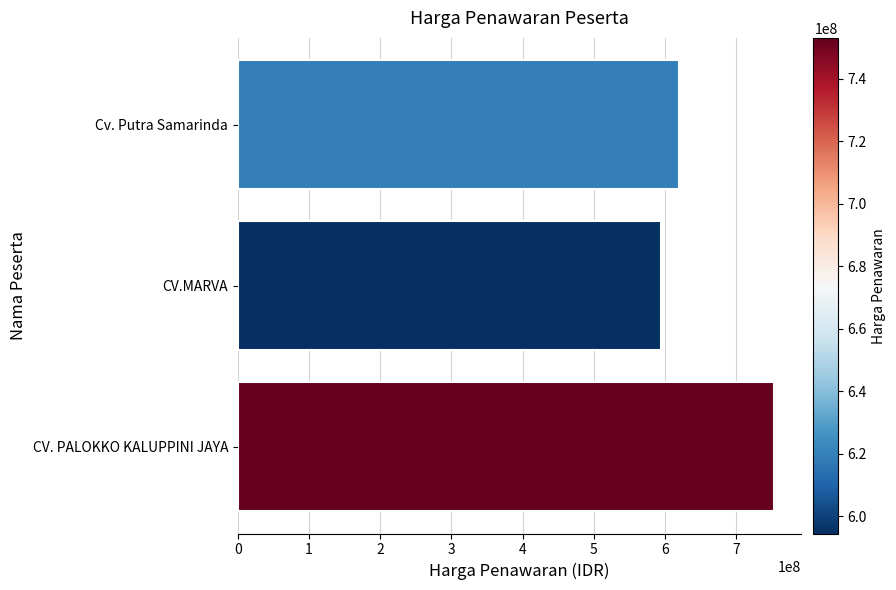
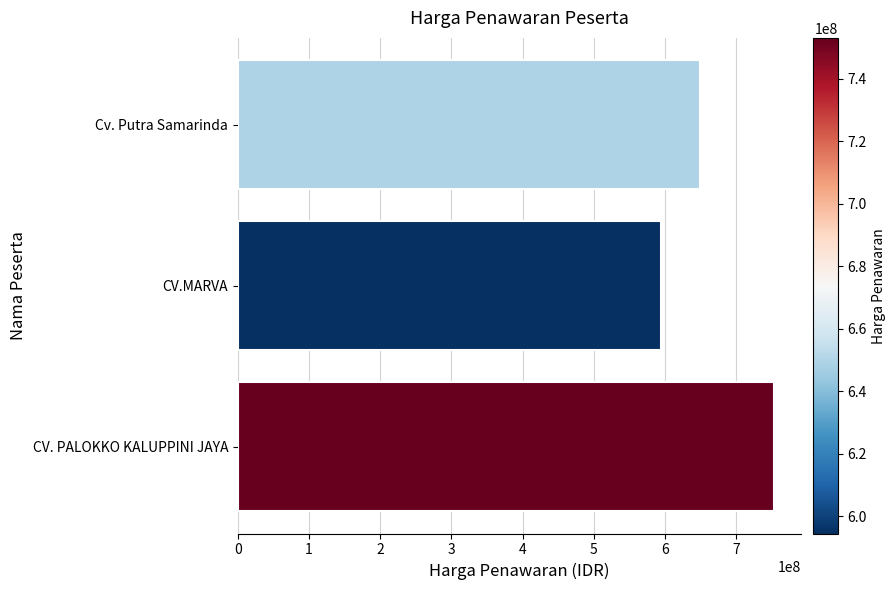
  {
-   "Cv. Putra Samarinda": 620000000,
+   "Cv. Putra Samarinda": 650000000,
    "CV.MARVA": 590000000,
    "CV. PALOKKO KALUPPINI JAYA": 750000000
  }
